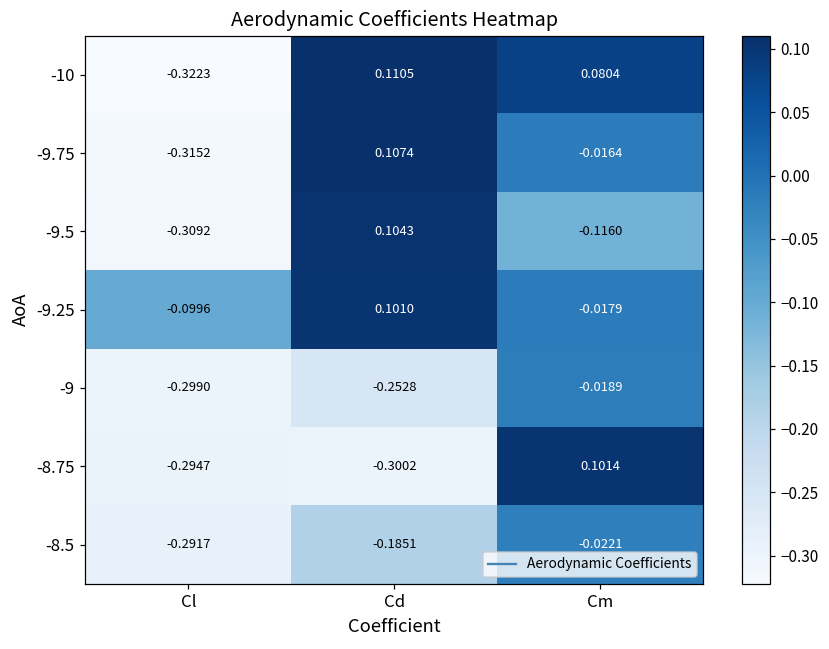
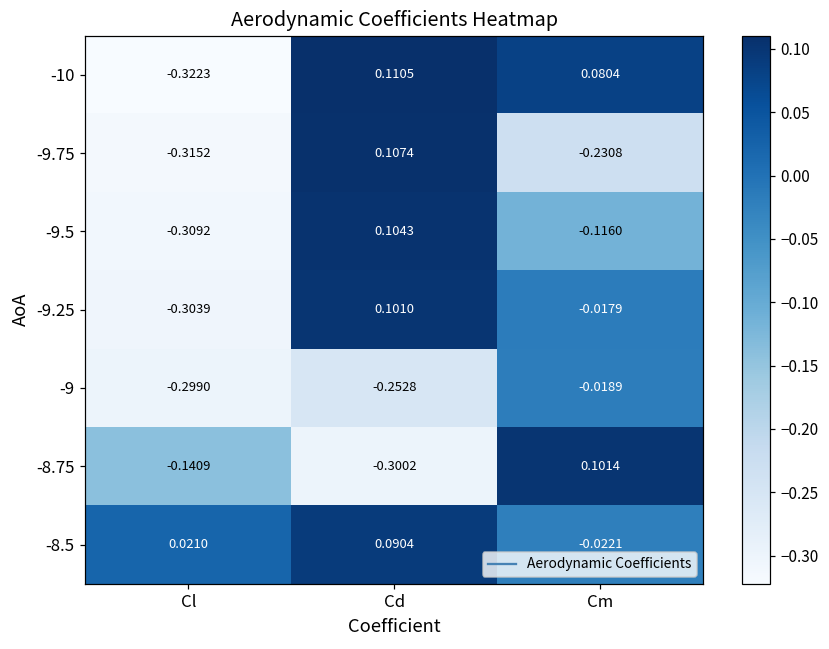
  {
    "-10": {
      "Cl": -0.3223,
      "Cd": 0.1105,
      "Cm": 0.0804
    },
    "-9.75": {
      "Cl": -0.3152,
      "Cd": 0.1074,
-     "Cm": -0.0164
+     "Cm": -0.2308
    },
    "-9.5": {
      "Cl": -0.3092,
      "Cd": 0.1043,
      "Cm": -0.1160
    },
    "-9.25": {
-     "Cl": -0.0996,
+     "Cl": -0.3039,
      "Cd": 0.1010,
      "Cm": -0.0179
    },
    "-9": {
      "Cl": -0.2990,
      "Cd": -0.2528,
      "Cm": -0.0189
    },
    "-8.75": {
-     "Cl": -0.2947,
+     "Cl": -0.1409,
      "Cd": -0.3002,
      "Cm": 0.1014
    },
    "-8.5": {
-     "Cl": -0.2917,
-     "Cd": -0.1851
+     "Cl": 0.0210,
+     "Cd": 0.0904
    }
  }
